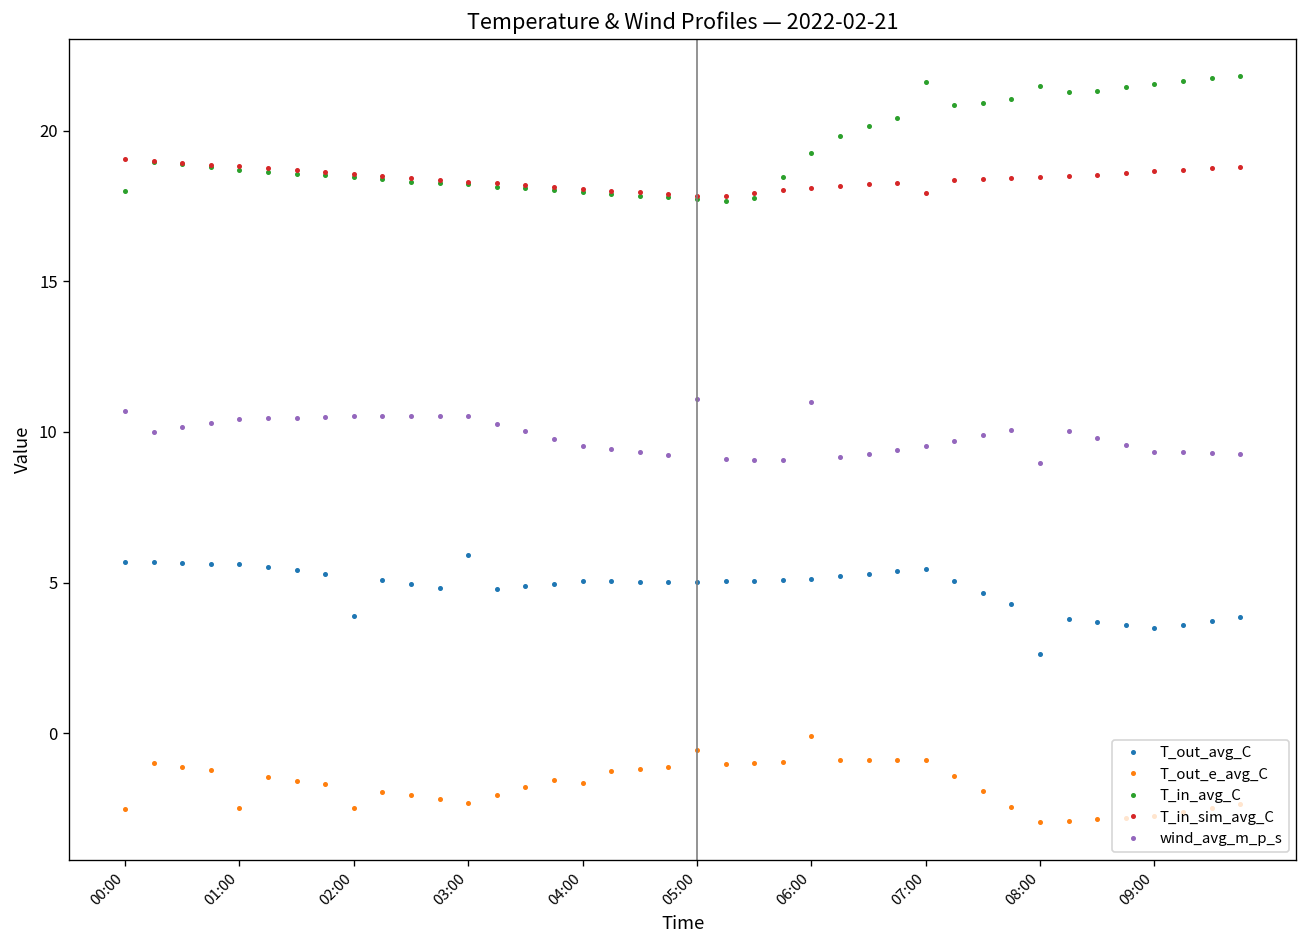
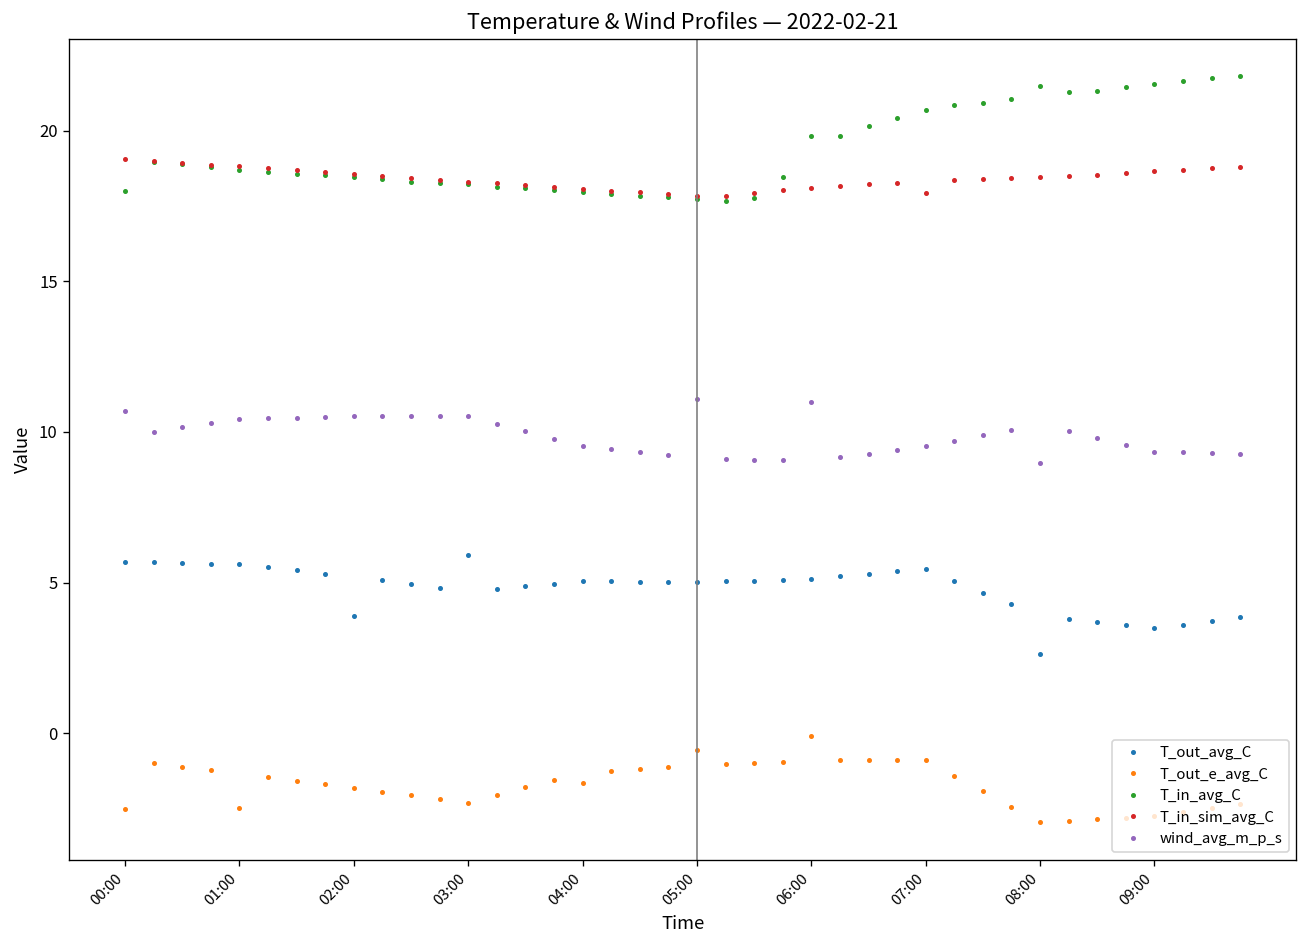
  {
    "T_out_avg_C": {
      "00:00": 5.7,
      "01:00": 5.6,
      "02:00": 3.9,
      "03:00": 5.9,
      "04:00": 5.0,
      "05:00": 5.0,
      "06:00": 5.1,
      "07:00": 5.5,
      "08:00": 2.6,
      "09:00": 3.5
    },
    "T_out_e_avg_C": {
      "00:00": -2.5,
      "01:00": -2.5,
-     "02:00": -2.5,
+     "02:00": -1.8,
      "03:00": -2.3,
      "04:00": -1.6,
      "05:00": -0.6,
      "06:00": -0.1,
      "07:00": -0.9,
      "08:00": -3.0
    },
    "T_in_avg_C": {
      "00:00": 18.0,
      "01:00": 18.7,
      "02:00": 18.4,
      "05:00": 17.7,
-     "06:00": 19.2,
-     "07:00": 21.6,
+     "06:00": 19.8,
+     "07:00": 20.7,
      "08:00": 21.5,
      "09:00": 21.6
    },
    "T_in_sim_avg_C": {
      "00:00": 19.0,
      "01:00": 18.8,
      "02:00": 18.6,
      "05:00": 17.8,
      "06:00": 18.1,
      "07:00": 17.9,
      "08:00": 18.4,
      "09:00": 18.7
    },
    "wind_avg_m_p_s": {
      "00:00": 10.7,
      "01:00": 10.4,
      "02:00": 10.5,
      "03:00": 10.5,
      "04:00": 9.5,
      "05:00": 11.1,
      "06:00": 11.0,
      "07:00": 9.5,
      "08:00": 9.0,
      "09:00": 9.3
    }
  }
